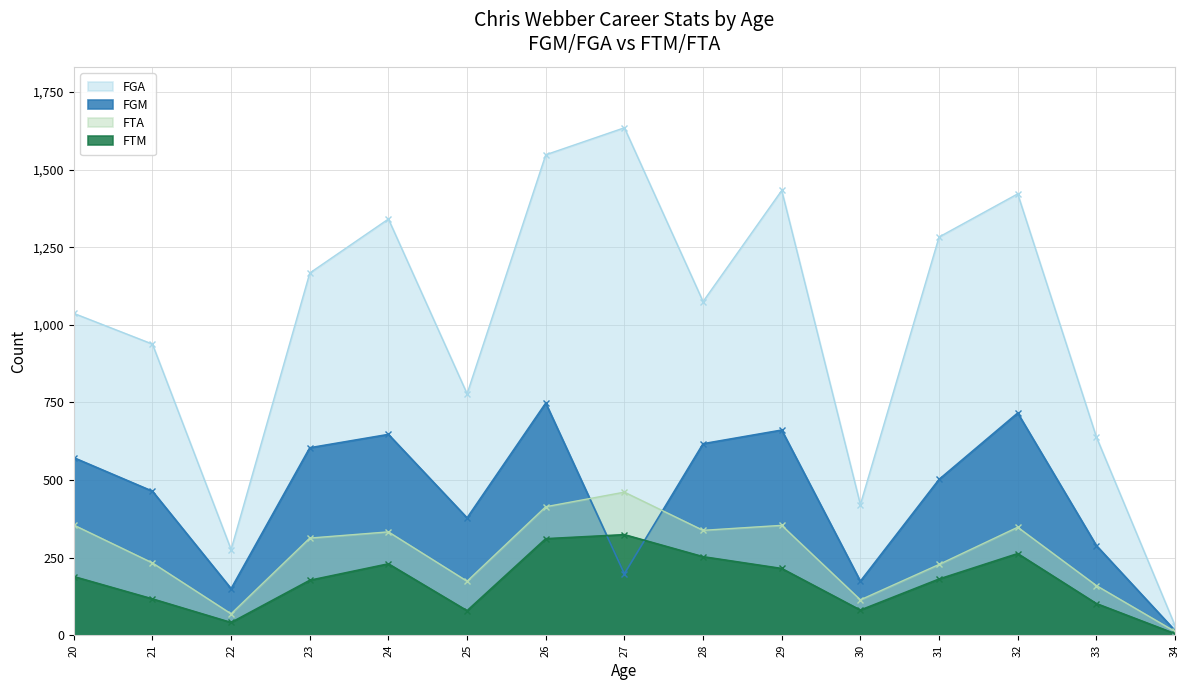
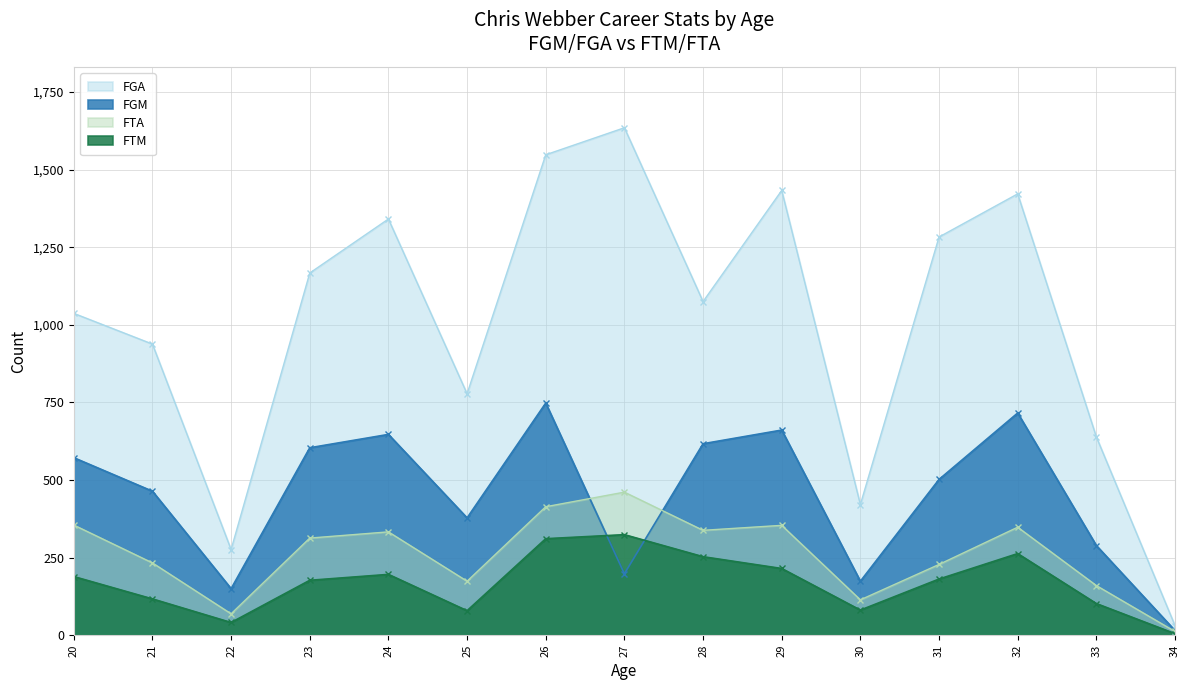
  {
    "FGM": {
      "20": 570,
      "21": 460,
      "22": 150,
      "23": 600,
      "24": 650,
      "25": 380,
      "26": 750,
      "27": 200,
      "28": 620,
      "29": 660,
      "30": 170,
      "31": 500,
      "32": 720,
      "33": 290
    },
    "FTM": {
      "20": 190,
      "21": 120,
      "22": 40,
      "23": 180,
-     "24": 230,
+     "24": 200,
      "25": 80,
      "26": 310,
      "27": 320,
      "28": 250,
      "29": 220,
      "30": 80,
      "31": 180,
      "32": 260,
      "33": 100
    }
  }
